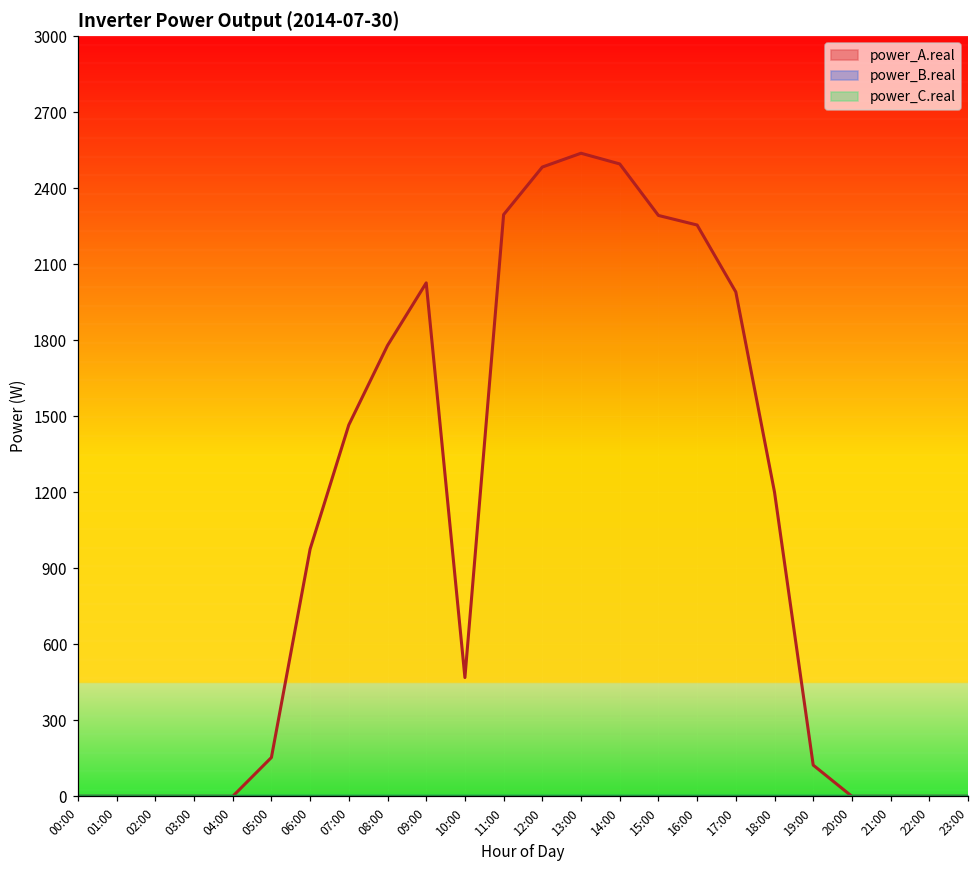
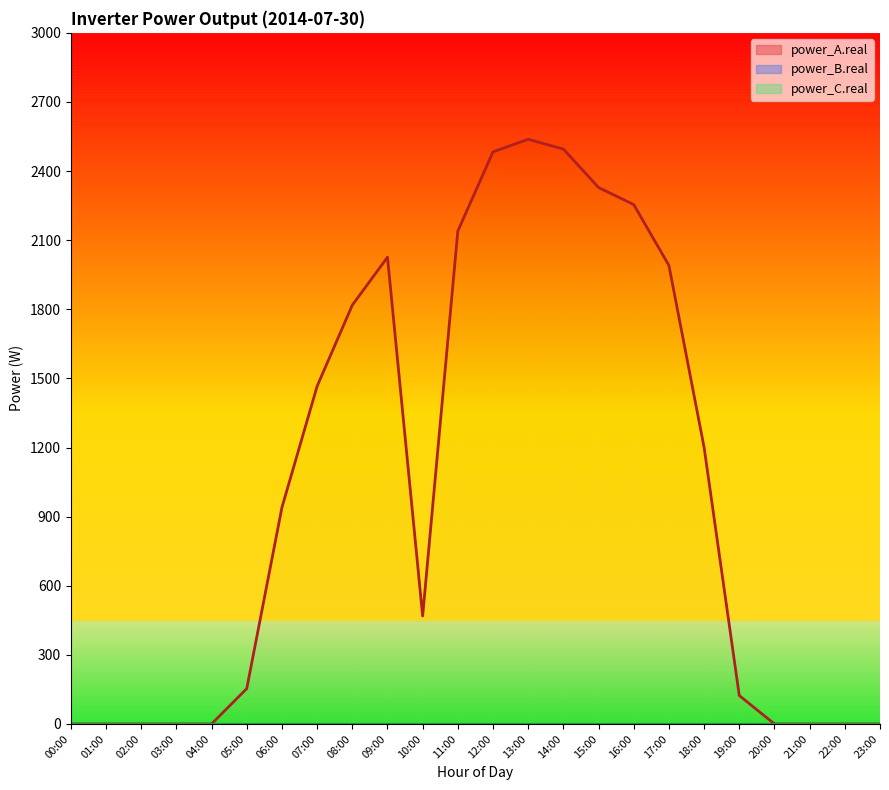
  {
    "power_A.real": {
      "05:00": 150,
-     "06:00": 980,
+     "06:00": 940,
      "07:00": 1470,
-     "08:00": 1780,
+     "08:00": 1820,
      "09:00": 2030,
      "10:00": 470,
-     "11:00": 2300,
+     "11:00": 2140,
      "12:00": 2480,
      "13:00": 2540,
      "14:00": 2500,
-     "15:00": 2290,
+     "15:00": 2330,
      "16:00": 2250,
      "17:00": 1990,
      "18:00": 1200,
      "19:00": 120
    },
    "power_C.real": {
      "05:00": 0,
      "06:00": 0,
      "07:00": 0,
      "08:00": 0,
      "09:00": 0,
      "10:00": 0,
      "11:00": 0,
      "12:00": 0,
      "13:00": 0,
      "14:00": 0,
      "15:00": 0,
      "16:00": 0,
      "17:00": 0,
      "18:00": 0,
      "19:00": 0
    }
  }
